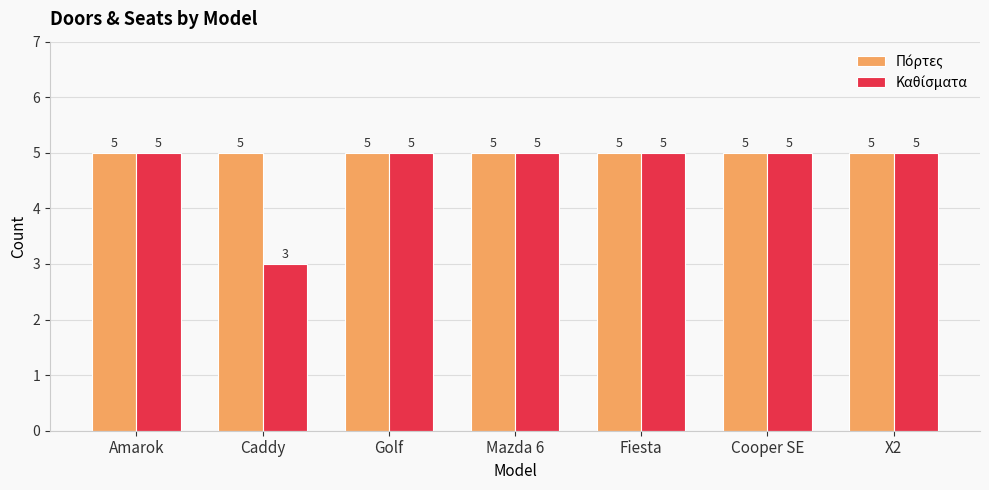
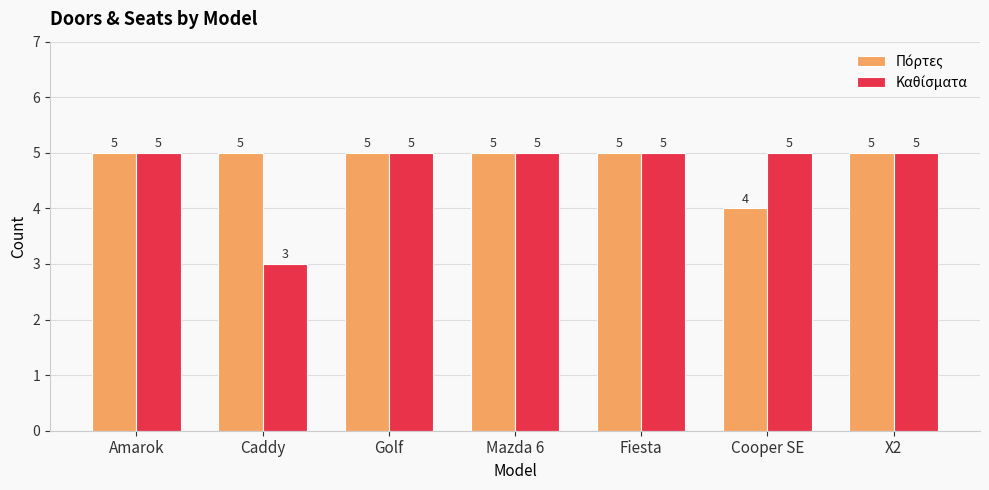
  {
    "Πόρτες": {
      "Amarok": 5,
      "Caddy": 5,
      "Golf": 5,
      "Mazda 6": 5,
      "Fiesta": 5,
-     "Cooper SE": 5,
+     "Cooper SE": 4,
      "X2": 5
    },
    "Καθίσματα": {
      "Amarok": 5,
      "Caddy": 3,
      "Golf": 5,
      "Mazda 6": 5,
      "Fiesta": 5,
      "Cooper SE": 5,
      "X2": 5
    }
  }
